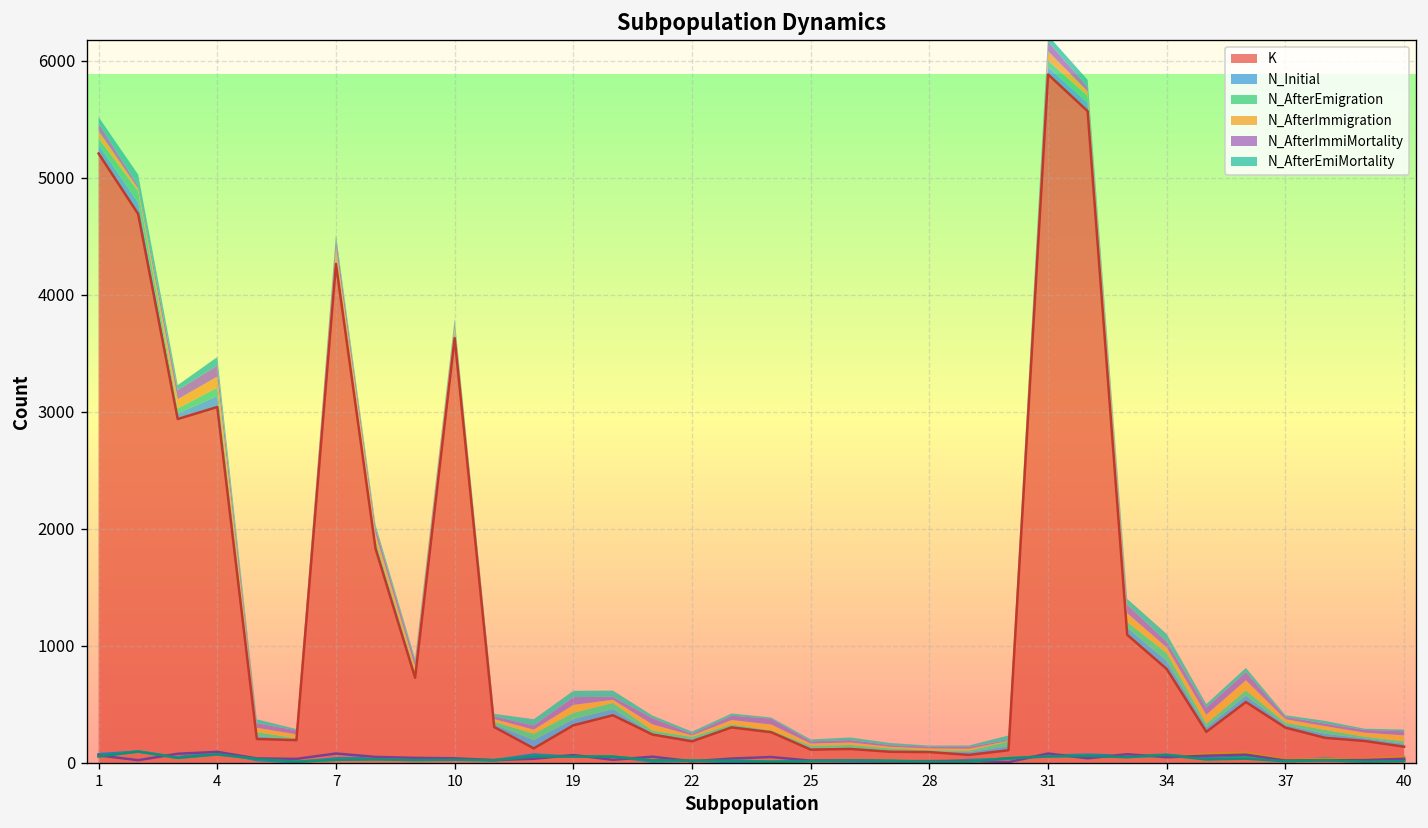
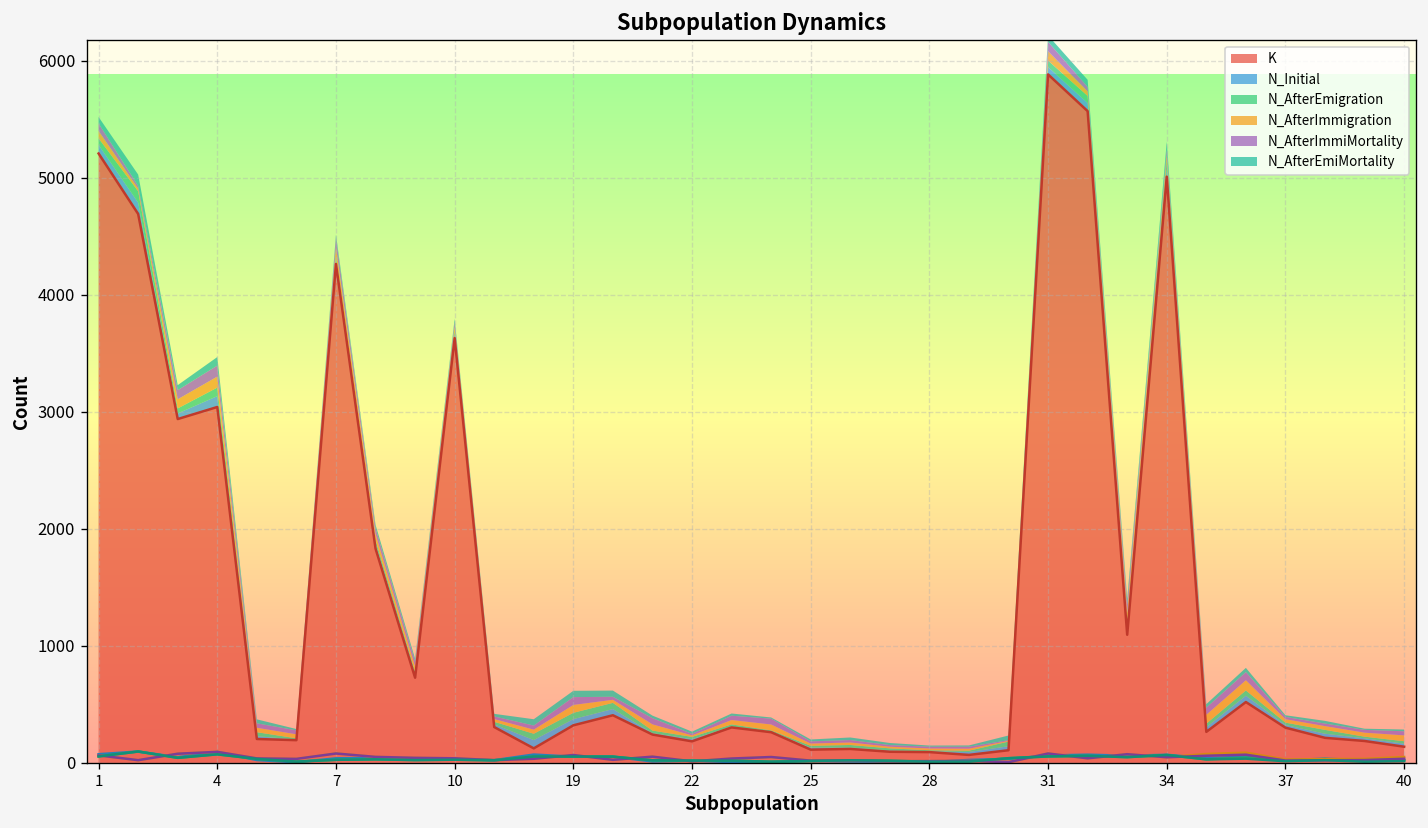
  {
    "K": {
-     "34": 800,
+     "34": 5000,
      "40": 100
    }
  }
